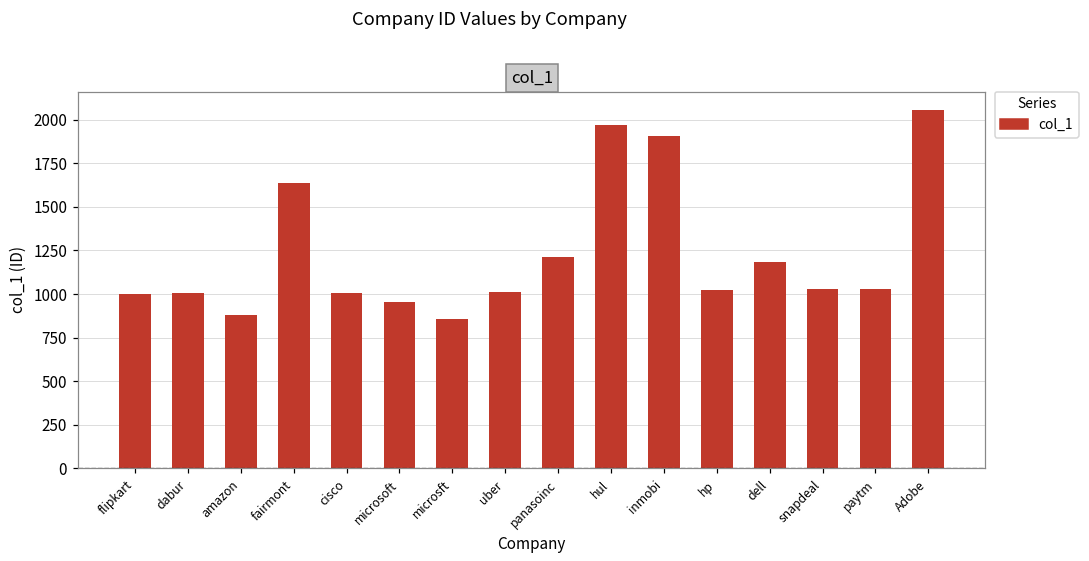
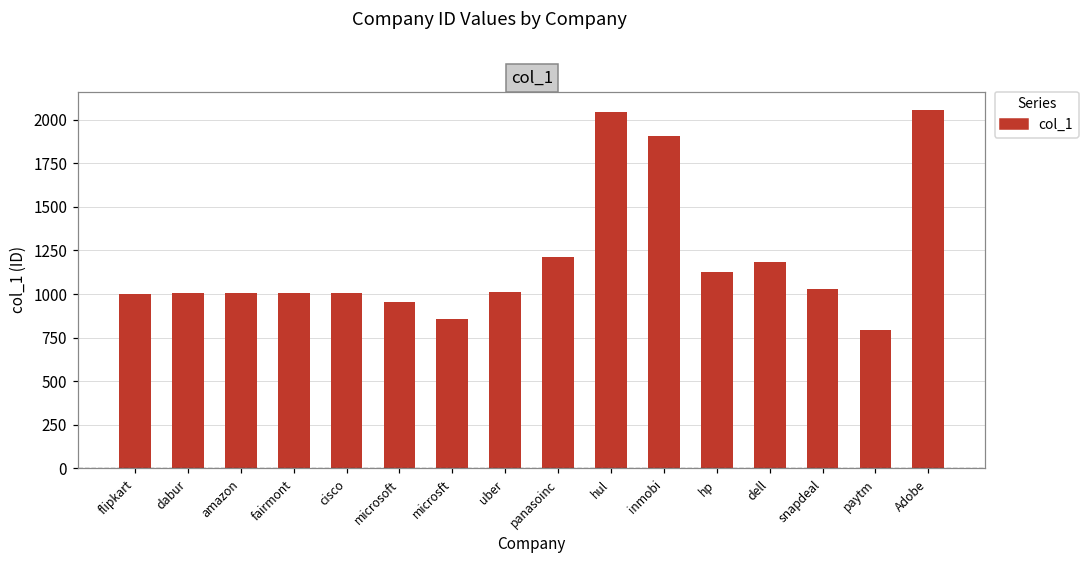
  {
    "flipkart": 1000,
    "dabur": 1000,
-   "amazon": 880,
-   "fairmont": 1640,
+   "amazon": 1010,
+   "fairmont": 1010,
    "cisco": 1010,
    "microsoft": 960,
    "microsft": 850,
    "uber": 1010,
    "panasoinc": 1210,
-   "hul": 1970,
+   "hul": 2040,
    "inmobi": 1910,
-   "hp": 1030,
+   "hp": 1130,
    "dell": 1180,
    "snapdeal": 1030,
-   "paytm": 1030,
+   "paytm": 790,
    "Adobe": 2060
  }
